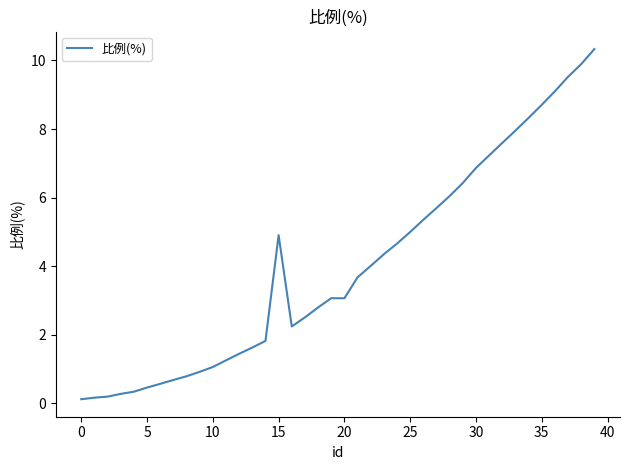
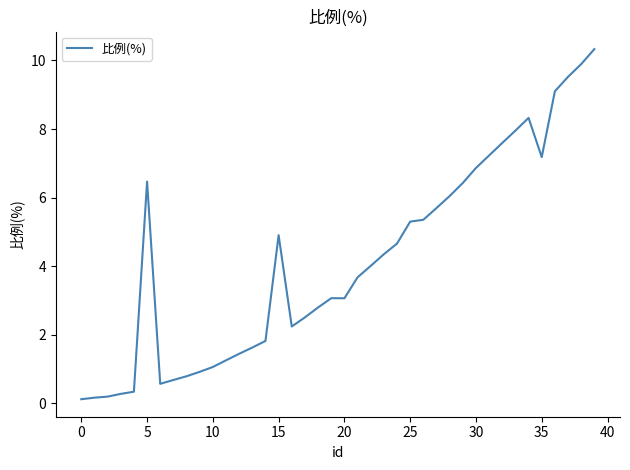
  {
    "0": 0.1,
-   "5": 0.5,
+   "5": 6.5,
    "10": 1.1,
    "15": 4.9,
    "20": 3.1,
-   "25": 5.0,
+   "25": 5.3,
    "30": 6.9,
-   "35": 8.7
+   "35": 7.2
  }
